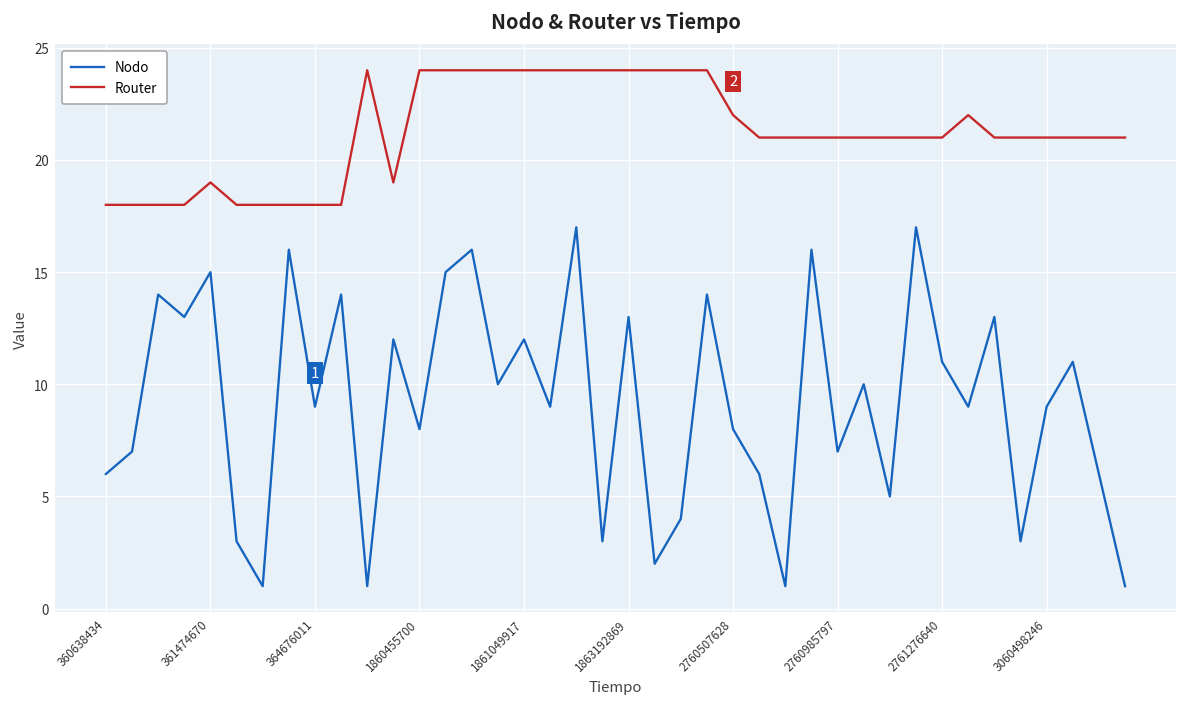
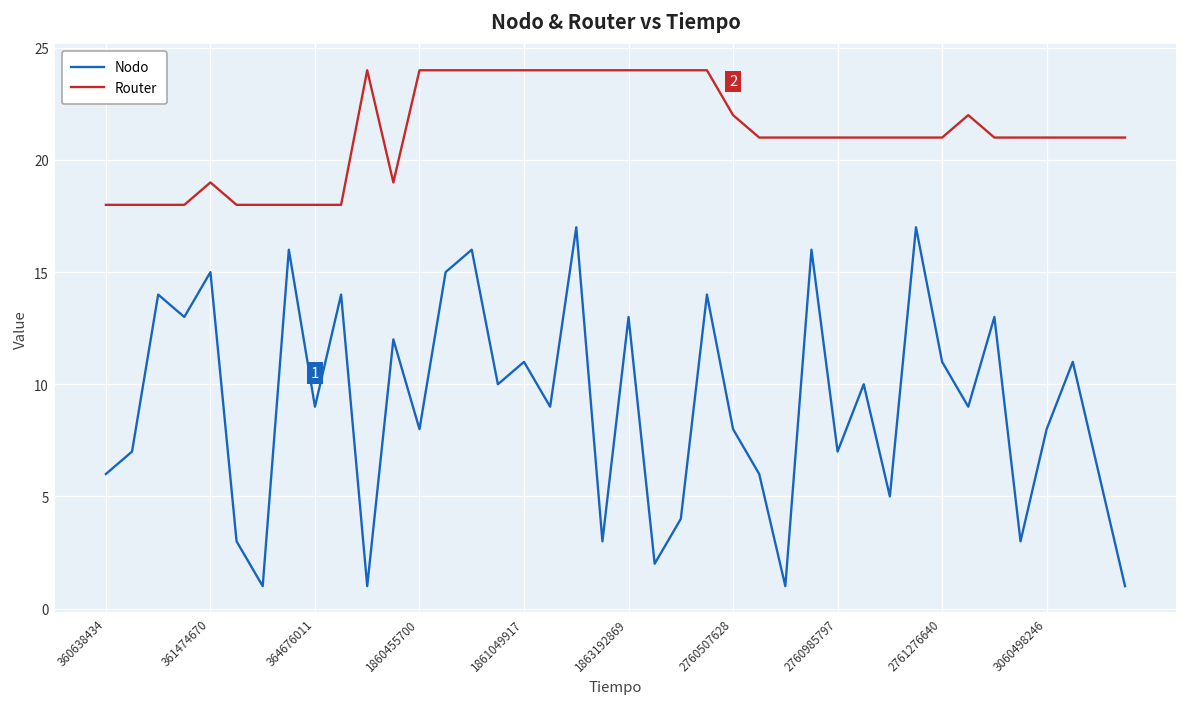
  {
    "Nodo": {
      "360638434": 6,
      "361474670": 15,
      "1860455700": 8,
-     "1861049917": 12,
+     "1861049917": 11,
      "1863192869": 13,
      "2760507628": 8,
      "2760985797": 7,
      "2761276640": 11,
-     "3060498246": 9
+     "3060498246": 8
    },
    "Router": {
      "360638434": 18,
      "361474670": 19,
      "364676011": 18,
      "1860455700": 24,
      "1861049917": 24,
      "1863192869": 24,
      "2760507628": 22,
      "2760985797": 21,
      "2761276640": 21,
      "3060498246": 21
    }
  }
